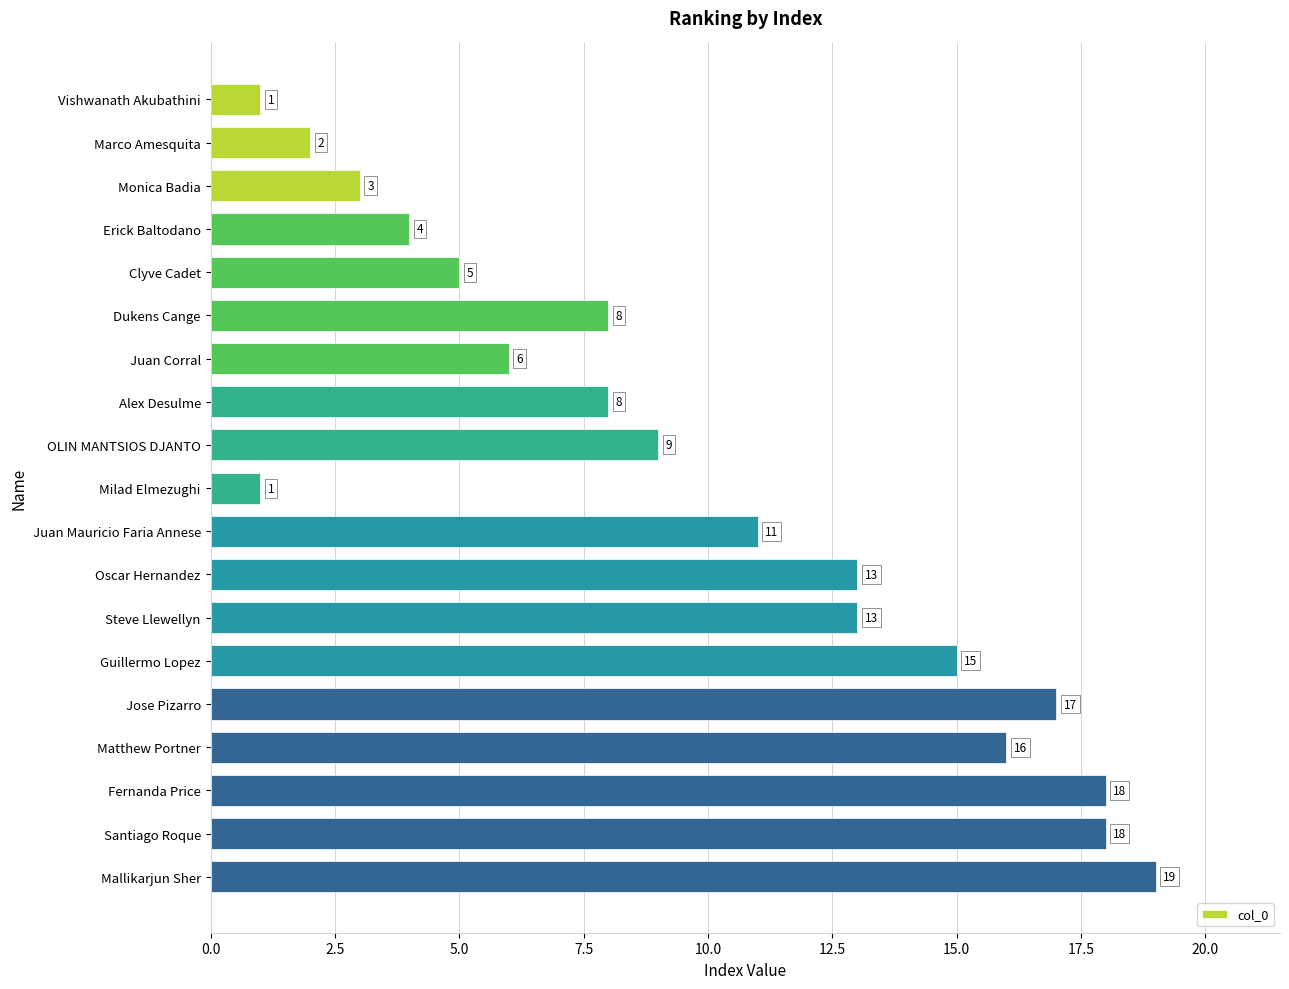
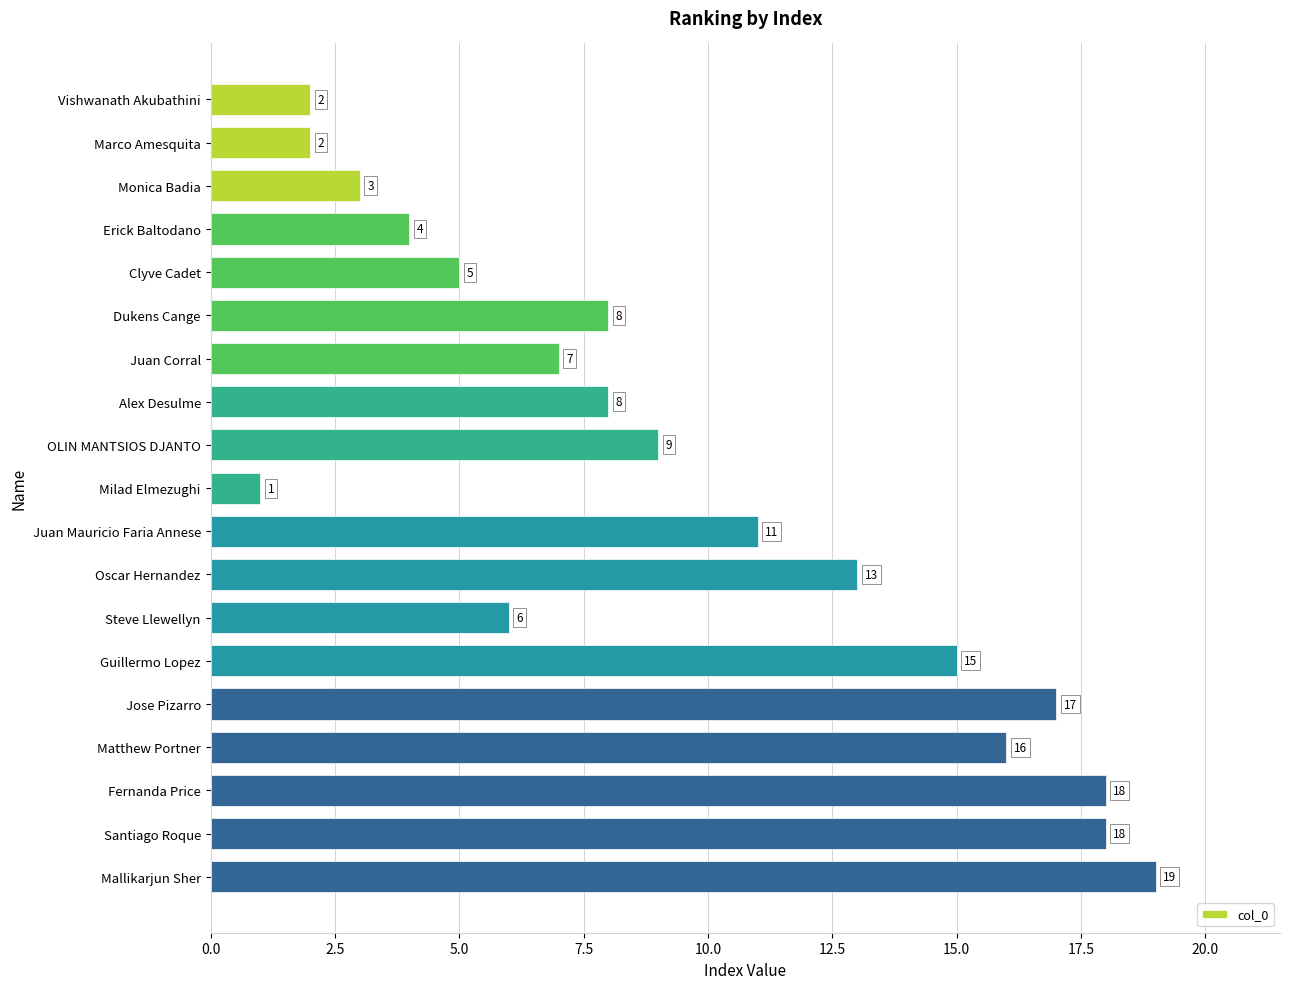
  {
-   "Vishwanath Akubathini": 1,
-   "Juan Corral": 6,
-   "Steve Llewellyn": 13
+   "Vishwanath Akubathini": 2,
+   "Juan Corral": 7,
+   "Steve Llewellyn": 6
  }
